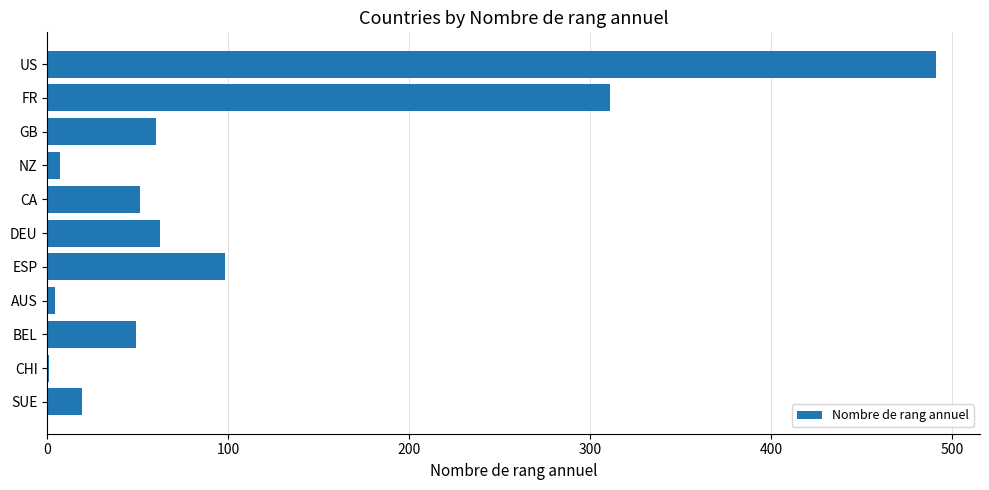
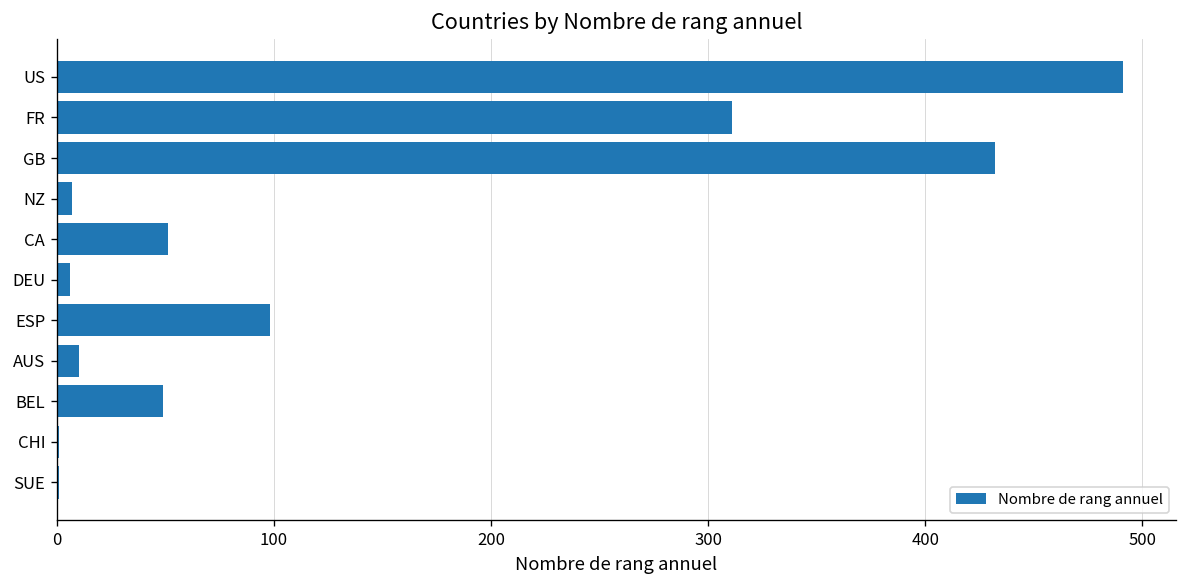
  {
    "US": 491,
    "FR": 311,
-   "GB": 60,
+   "GB": 432,
    "NZ": 7,
    "CA": 51,
-   "DEU": 62,
+   "DEU": 6,
    "ESP": 98,
-   "AUS": 4,
+   "AUS": 10,
    "BEL": 49,
-   "SUE": 19
+   "SUE": 1
  }
